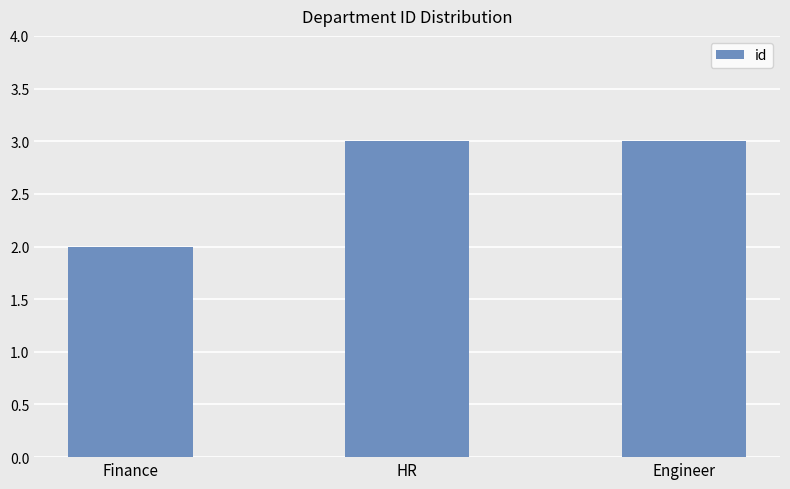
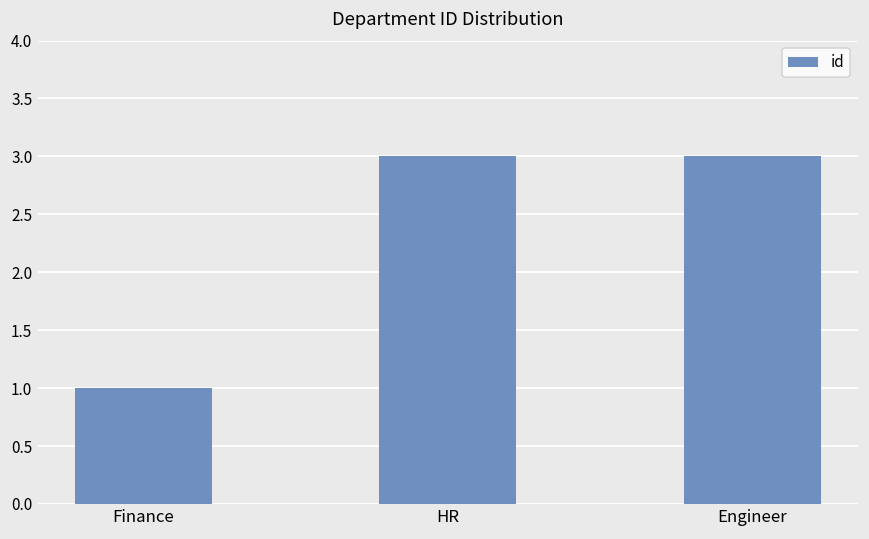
  {
-   "Finance": 2,
+   "Finance": 1,
    "HR": 3,
    "Engineer": 3
  }
